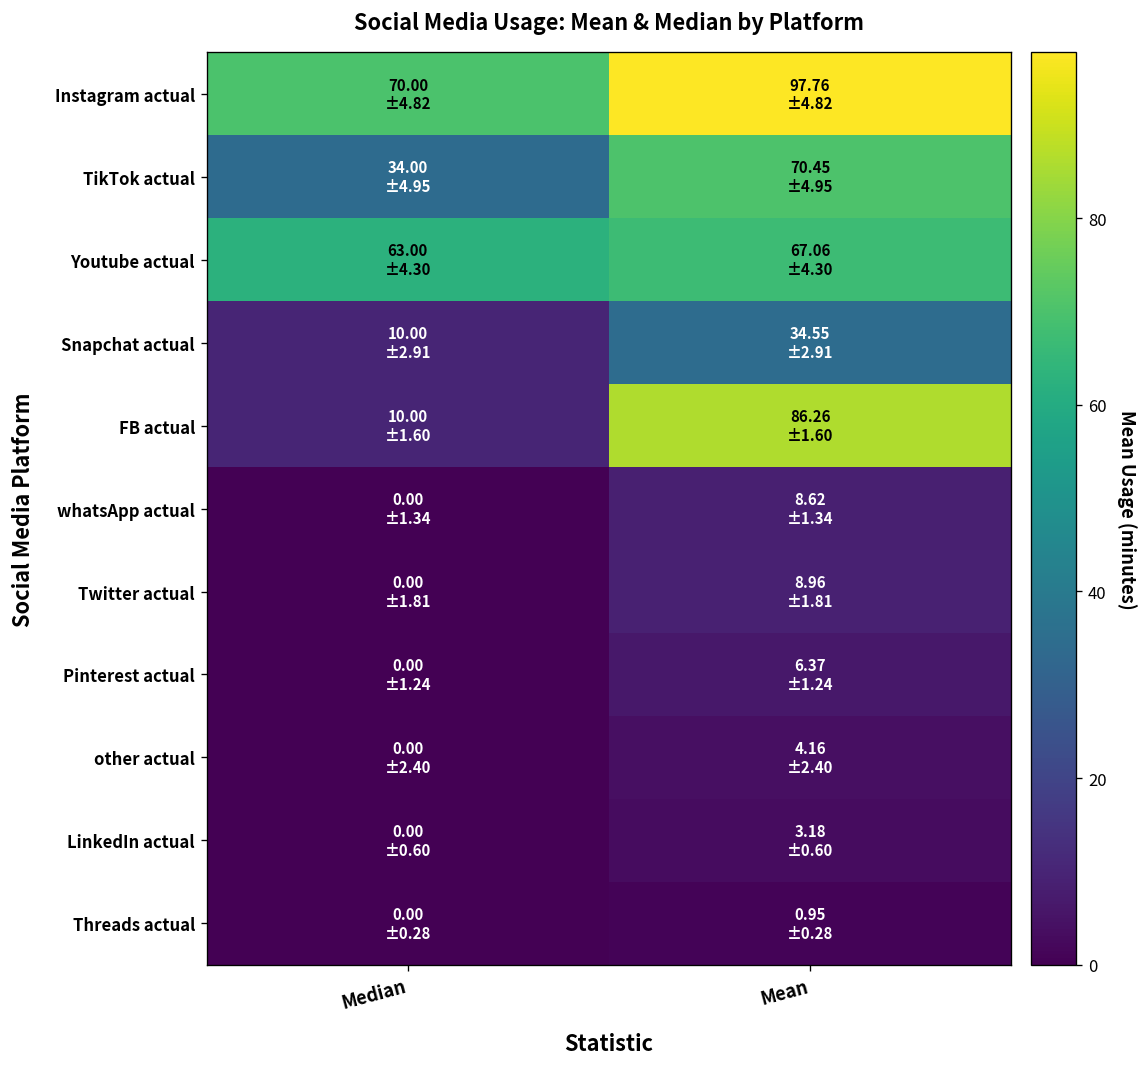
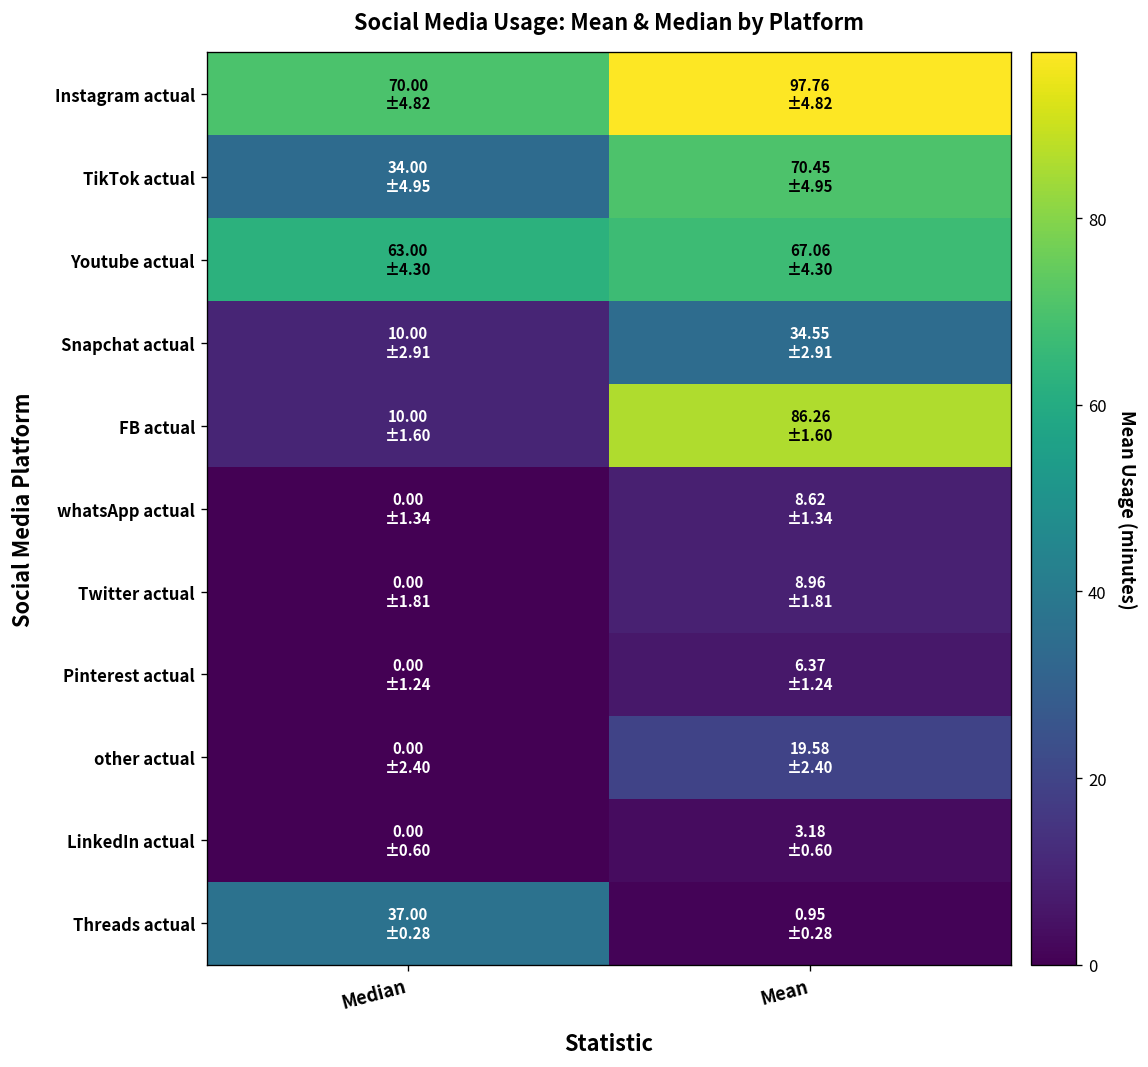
  {
    "other actual": {
-     "Mean": 4.16
+     "Mean": 19.58
    },
    "Threads actual": {
-     "Median": 0.00
+     "Median": 37.00
    }
  }
